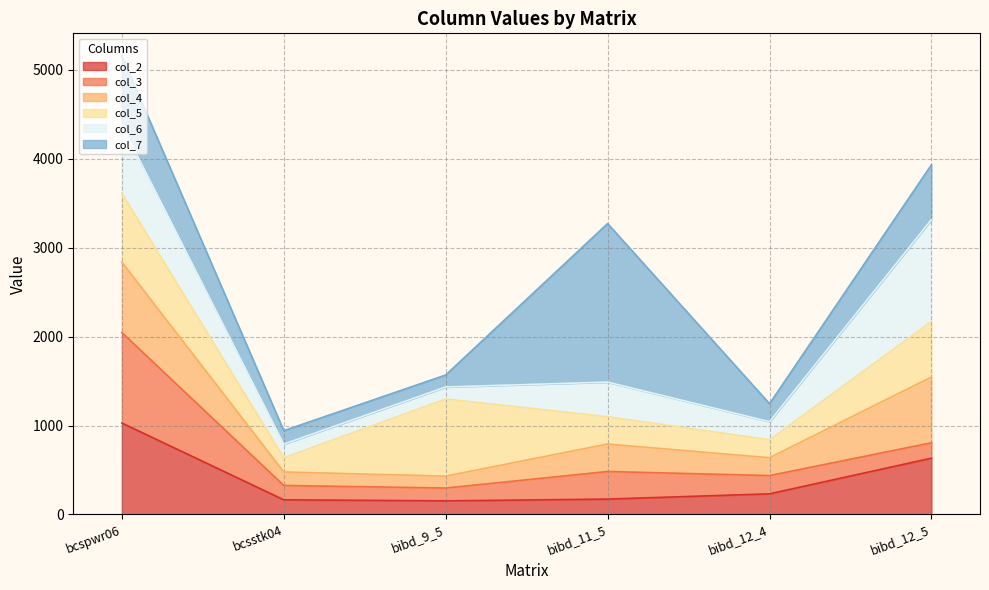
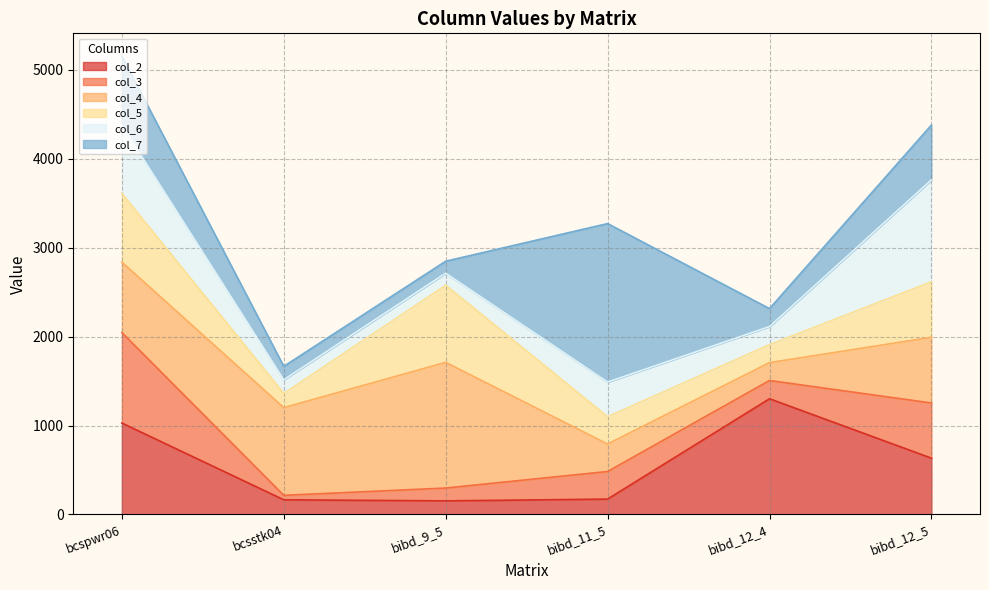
  {
    "col_2": {
      "bcspwr06": 1000,
      "bcsstk04": 200,
      "bibd_9_5": 200,
      "bibd_11_5": 200,
-     "bibd_12_4": 200,
+     "bibd_12_4": 1300,
      "bibd_12_5": 600
    },
    "col_3": {
      "bcspwr06": 1000,
-     "bcsstk04": 200,
+     "bcsstk04": 100,
      "bibd_9_5": 100,
      "bibd_11_5": 300,
      "bibd_12_4": 200,
-     "bibd_12_5": 200
+     "bibd_12_5": 600
    },
    "col_4": {
      "bcspwr06": 800,
-     "bcsstk04": 200,
-     "bibd_9_5": 100,
+     "bcsstk04": 1000,
+     "bibd_9_5": 1400,
      "bibd_11_5": 300,
      "bibd_12_4": 200,
      "bibd_12_5": 700
    },
    "col_5": {
      "bcspwr06": 800,
      "bcsstk04": 200,
      "bibd_9_5": 900,
      "bibd_11_5": 300,
      "bibd_12_4": 200,
      "bibd_12_5": 600
    },
    "col_6": {
      "bcsstk04": 200,
      "bibd_9_5": 100,
      "bibd_11_5": 400,
      "bibd_12_4": 200,
      "bibd_12_5": 1100
    },
    "col_7": {
      "bcsstk04": 200,
      "bibd_9_5": 100,
      "bibd_11_5": 1800,
      "bibd_12_4": 200,
      "bibd_12_5": 600
    }
  }
